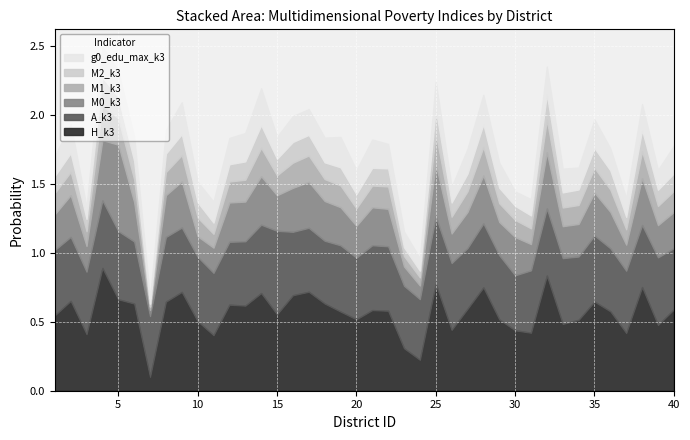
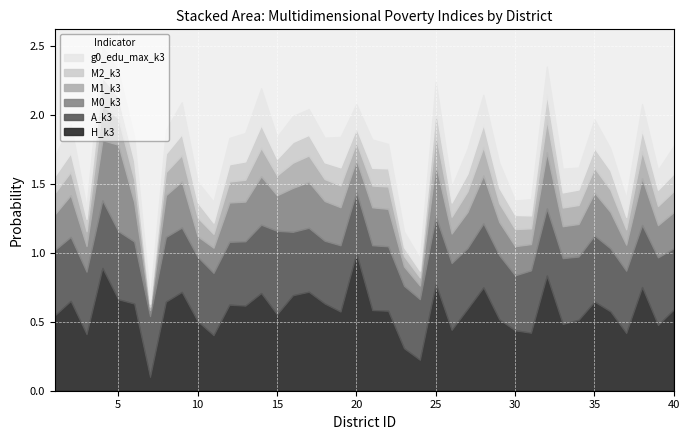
  {
    "H_k3": {
      "5": 0.66,
      "10": 0.50,
      "15": 0.56,
-     "20": 0.52,
+     "20": 1.00,
      "25": 0.78,
      "30": 0.44,
      "35": 0.65,
      "40": 0.59
    },
    "A_k3": {
      "5": 0.50,
      "10": 0.47,
      "15": 0.61,
      "20": 0.45,
      "25": 0.49,
      "30": 0.40,
      "35": 0.48,
      "40": 0.44
    },
    "M0_k3": {
      "5": 0.63,
      "10": 0.15,
      "15": 0.26,
      "20": 0.23,
      "25": 0.38,
-     "30": 0.28,
+     "30": 0.21,
      "35": 0.31,
      "40": 0.26
    }
  }
